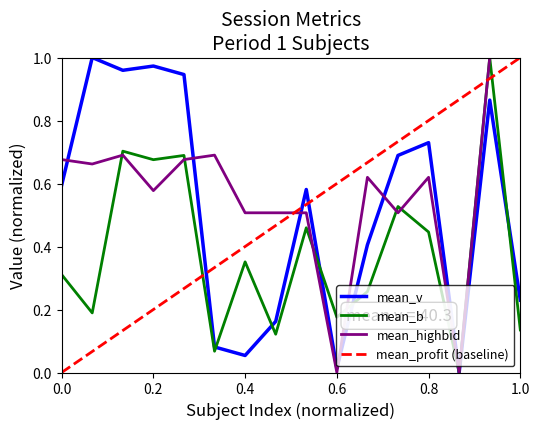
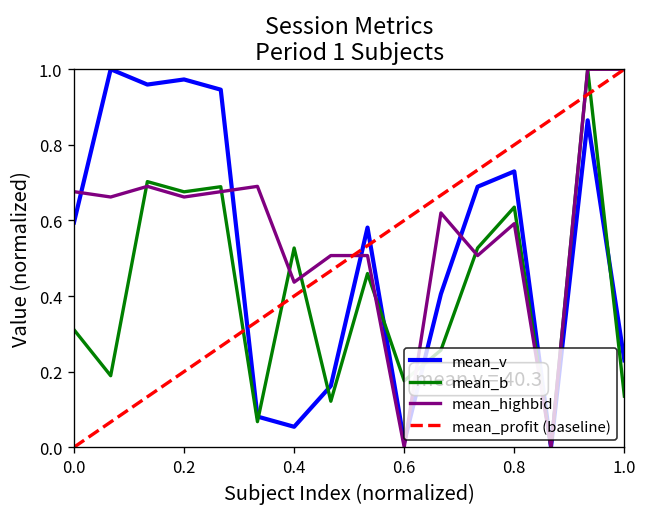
  {
    "mean_v": {
      "0.0": 0.59,
      "0.2": 0.97,
      "0.4": 0.05,
      "0.6": 0.01,
      "0.8": 0.73,
      "1.0": 0.23
    },
    "mean_b": {
      "0.0": 0.31,
      "0.2": 0.68,
-     "0.4": 0.35,
-     "0.8": 0.45,
+     "0.4": 0.53,
+     "0.8": 0.64,
      "1.0": 0.14
    },
    "mean_highbid": {
      "0.0": 0.68,
-     "0.2": 0.58,
-     "0.4": 0.51,
+     "0.2": 0.66,
+     "0.4": 0.44,
      "0.6": 0.00,
-     "0.8": 0.62
+     "0.8": 0.59
    },
    "mean_profit (baseline)": {
      "0.0": 0.00
    }
  }
